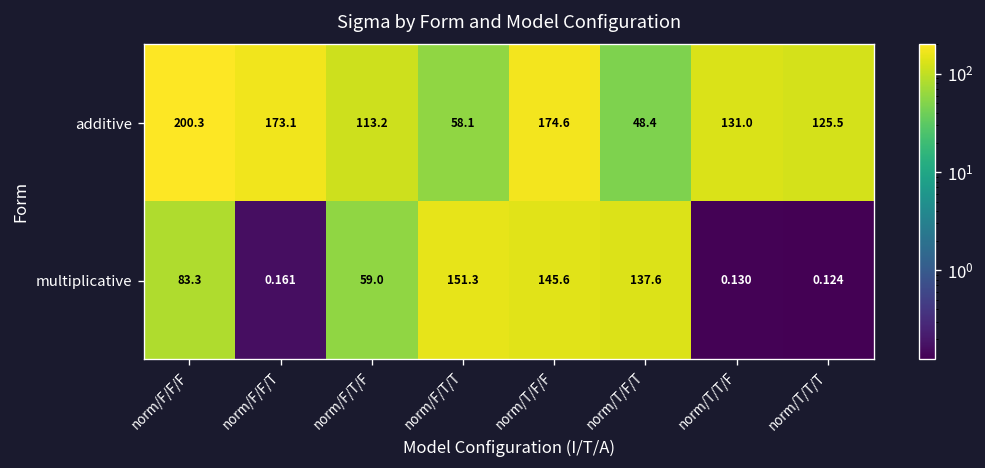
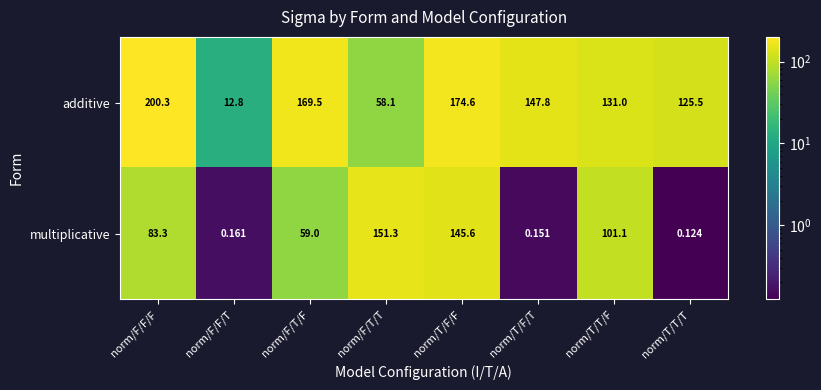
  {
    "additive": {
      "norm/F/F/F": 200.3,
-     "norm/F/F/T": 173.1,
-     "norm/F/T/F": 113.2,
+     "norm/F/F/T": 12.8,
+     "norm/F/T/F": 169.5,
      "norm/F/T/T": 58.1,
      "norm/T/F/F": 174.6,
-     "norm/T/F/T": 48.4,
+     "norm/T/F/T": 147.8,
      "norm/T/T/F": 131.0,
      "norm/T/T/T": 125.5
    },
    "multiplicative": {
      "norm/F/F/F": 83.3,
      "norm/F/F/T": 0.161,
      "norm/F/T/F": 59.0,
      "norm/F/T/T": 151.3,
      "norm/T/F/F": 145.6,
-     "norm/T/F/T": 137.6,
-     "norm/T/T/F": 0.130,
+     "norm/T/F/T": 0.151,
+     "norm/T/T/F": 101.1,
      "norm/T/T/T": 0.124
    }
  }
